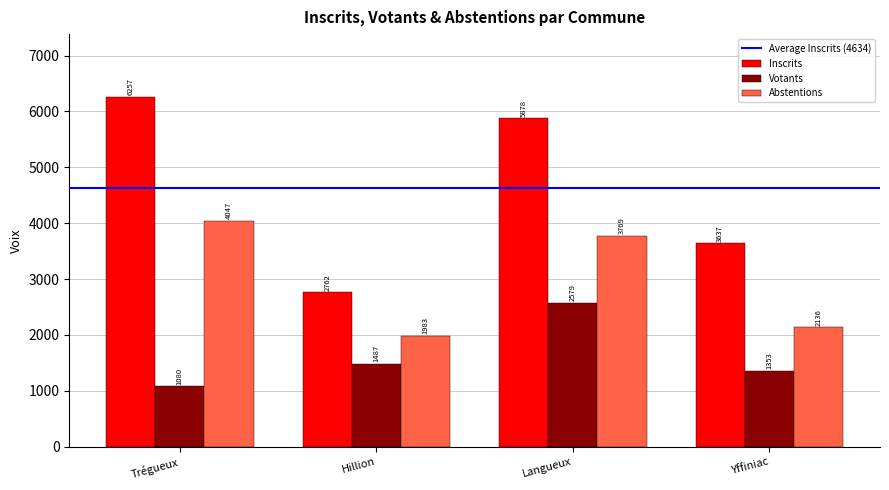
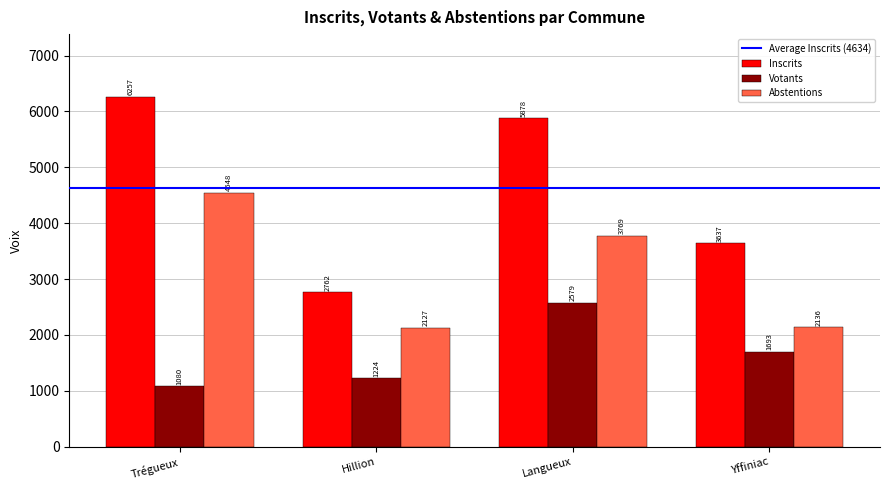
  {
    "Inscrits": {
      "Trégueux": 6257,
      "Hillion": 2762,
      "Langueux": 5878,
      "Yffiniac": 3637
    },
    "Votants": {
      "Trégueux": 1080,
-     "Hillion": 1487,
+     "Hillion": 1224,
      "Langueux": 2579,
-     "Yffiniac": 1353
+     "Yffiniac": 1693
    },
    "Abstentions": {
-     "Trégueux": 4047,
-     "Hillion": 1983,
+     "Trégueux": 4548,
+     "Hillion": 2127,
      "Langueux": 3769,
      "Yffiniac": 2136
    }
  }
